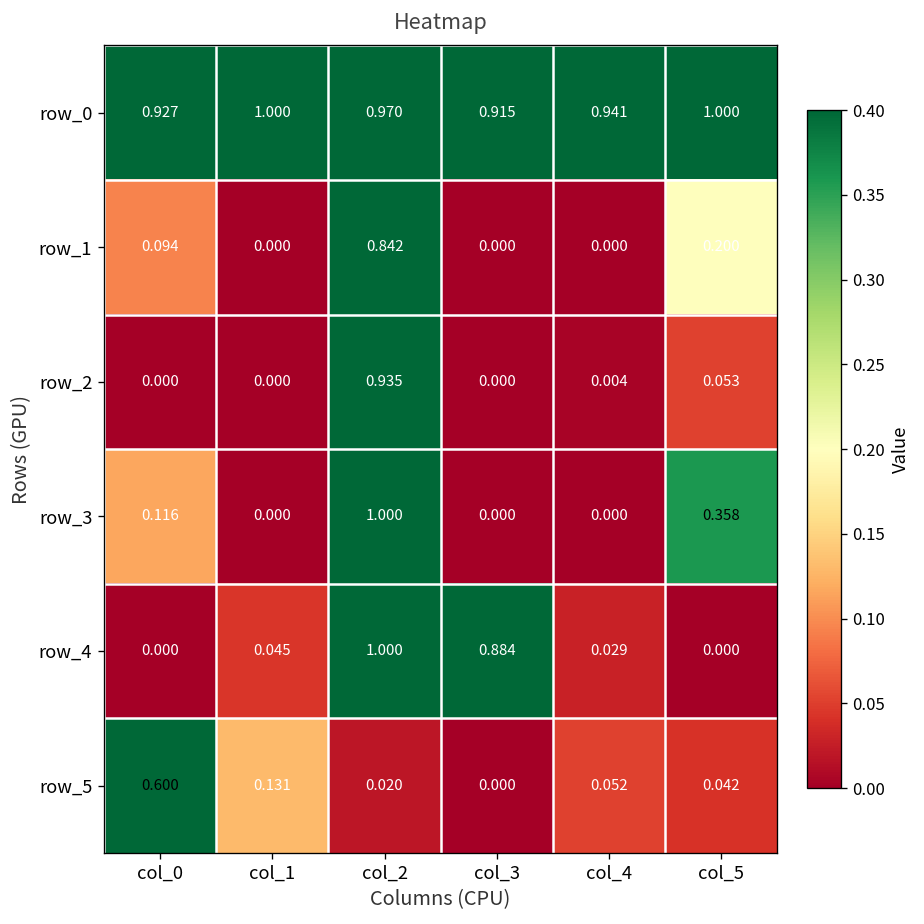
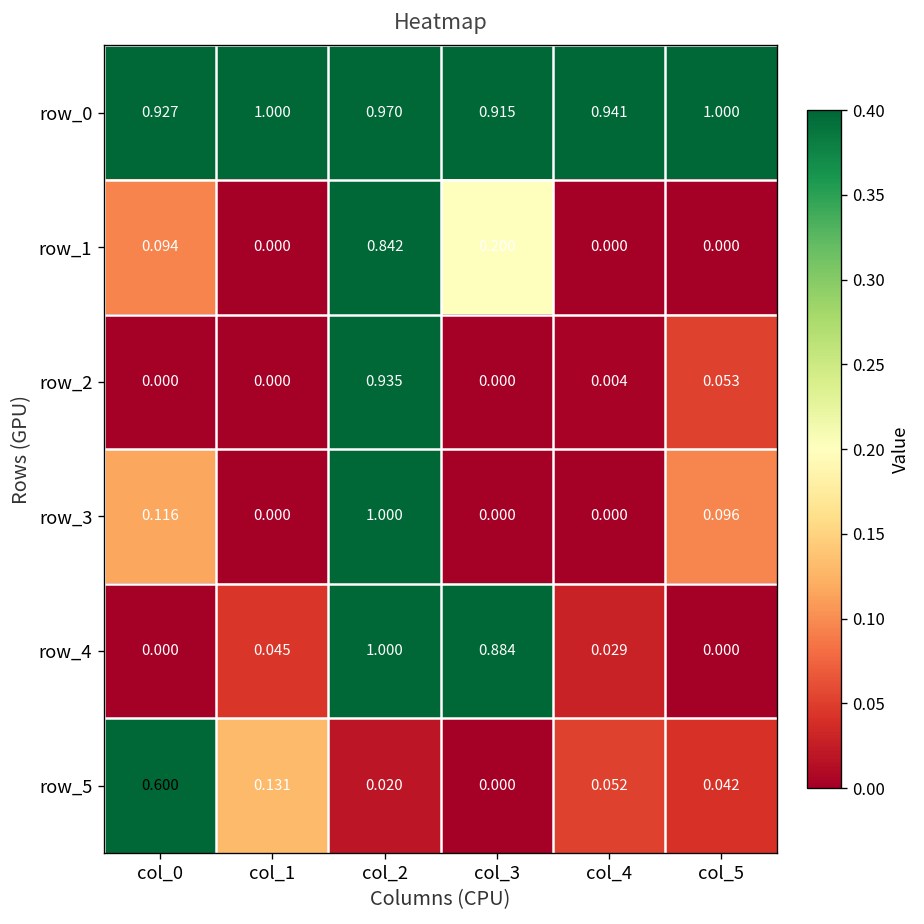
  {
    "row_0": {
      "col_0": 0.927,
      "col_1": 1.000,
      "col_2": 0.970,
      "col_3": 0.915,
      "col_4": 0.941,
      "col_5": 1.000
    },
    "row_1": {
      "col_0": 0.094,
      "col_1": 0.000,
      "col_2": 0.842,
-     "col_3": 0.000,
+     "col_3": 0.200,
      "col_4": 0.000,
-     "col_5": 0.200
+     "col_5": 0.000
    },
    "row_2": {
      "col_0": 0.000,
      "col_1": 0.000,
      "col_2": 0.935,
      "col_3": 0.000,
      "col_4": 0.004,
      "col_5": 0.053
    },
    "row_3": {
      "col_0": 0.116,
      "col_1": 0.000,
      "col_2": 1.000,
      "col_3": 0.000,
      "col_4": 0.000,
-     "col_5": 0.358
+     "col_5": 0.096
    },
    "row_4": {
      "col_0": 0.000,
      "col_1": 0.045,
      "col_2": 1.000,
      "col_3": 0.884,
      "col_4": 0.029,
      "col_5": 0.000
    },
    "row_5": {
      "col_0": 0.600,
      "col_1": 0.131,
      "col_2": 0.020,
      "col_3": 0.000,
      "col_4": 0.052,
      "col_5": 0.042
    }
  }
